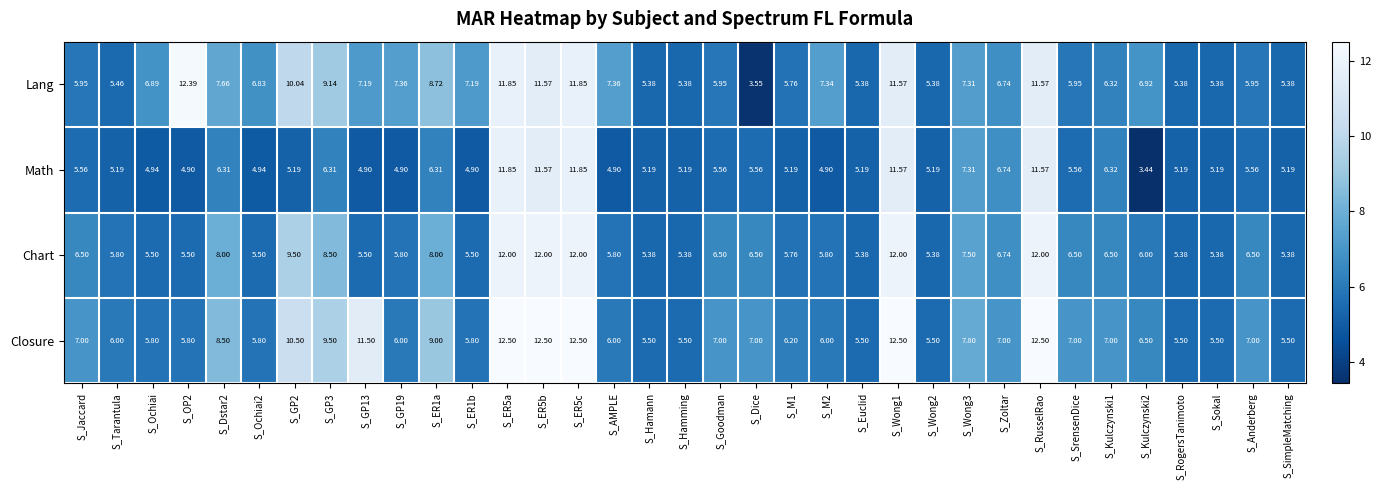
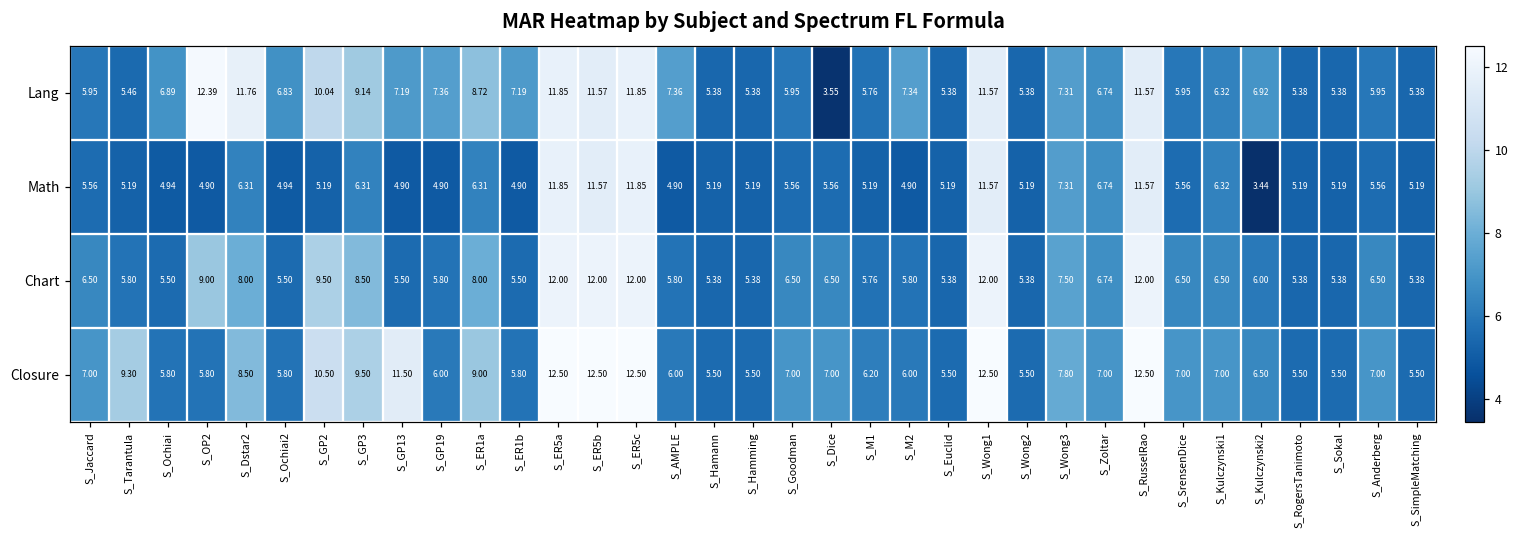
  {
    "Lang": {
      "S_Jaccard": 5.95,
      "S_Tarantula": 5.46,
      "S_Ochiai": 6.89,
      "S_OP2": 12.39,
-     "S_Dstar2": 7.66,
+     "S_Dstar2": 11.76,
      "S_Ochiai2": 6.83,
      "S_GP2": 10.04,
      "S_GP3": 9.14,
      "S_GP13": 7.19,
      "S_GP19": 7.36,
      "S_ER1a": 8.72,
      "S_ER1b": 7.19,
      "S_ER5a": 11.85,
      "S_ER5b": 11.57,
      "S_ER5c": 11.85,
      "S_AMPLE": 7.36,
      "S_Hamann": 5.38,
      "S_Hamming": 5.38,
      "S_Goodman": 5.95,
      "S_Dice": 3.55,
      "S_M1": 5.76,
      "S_M2": 7.34,
      "S_Euclid": 5.38,
      "S_Wong1": 11.57,
      "S_Wong2": 5.38,
      "S_Wong3": 7.31,
      "S_Zoltar": 6.74,
      "S_RusselRao": 11.57,
      "S_SrensenDice": 5.95,
      "S_Kulczynski1": 6.32,
      "S_Kulczynski2": 6.92,
      "S_RogersTanimoto": 5.38,
      "S_Sokal": 5.38,
      "S_Anderberg": 5.95,
      "S_SimpleMatching": 5.38
    },
    "Math": {
      "S_Jaccard": 5.56,
      "S_Tarantula": 5.19,
      "S_Ochiai": 4.94,
      "S_OP2": 4.90,
      "S_Dstar2": 6.31,
      "S_Ochiai2": 4.94,
      "S_GP2": 5.19,
      "S_GP3": 6.31,
      "S_GP13": 4.90,
      "S_GP19": 4.90,
      "S_ER1a": 6.31,
      "S_ER1b": 4.90,
      "S_ER5a": 11.85,
      "S_ER5b": 11.57,
      "S_ER5c": 11.85,
      "S_AMPLE": 4.90,
      "S_Hamann": 5.19,
      "S_Hamming": 5.19,
      "S_Goodman": 5.56,
      "S_Dice": 5.56,
      "S_M1": 5.19,
      "S_M2": 4.90,
      "S_Euclid": 5.19,
      "S_Wong1": 11.57,
      "S_Wong2": 5.19,
      "S_Wong3": 7.31,
      "S_Zoltar": 6.74,
      "S_RusselRao": 11.57,
      "S_SrensenDice": 5.56,
      "S_Kulczynski1": 6.32,
      "S_Kulczynski2": 3.44,
      "S_RogersTanimoto": 5.19,
      "S_Sokal": 5.19,
      "S_Anderberg": 5.56,
      "S_SimpleMatching": 5.19
    },
    "Chart": {
      "S_Jaccard": 6.50,
      "S_Tarantula": 5.80,
      "S_Ochiai": 5.50,
-     "S_OP2": 5.50,
+     "S_OP2": 9.00,
      "S_Dstar2": 8.00,
      "S_Ochiai2": 5.50,
      "S_GP2": 9.50,
      "S_GP3": 8.50,
      "S_GP13": 5.50,
      "S_GP19": 5.80,
      "S_ER1a": 8.00,
      "S_ER1b": 5.50,
      "S_ER5a": 12.00,
      "S_ER5b": 12.00,
      "S_ER5c": 12.00,
      "S_AMPLE": 5.80,
      "S_Hamann": 5.38,
      "S_Hamming": 5.38,
      "S_Goodman": 6.50,
      "S_Dice": 6.50,
      "S_M1": 5.76,
      "S_M2": 5.80,
      "S_Euclid": 5.38,
      "S_Wong1": 12.00,
      "S_Wong2": 5.38,
      "S_Wong3": 7.50,
      "S_Zoltar": 6.74,
      "S_RusselRao": 12.00,
      "S_SrensenDice": 6.50,
      "S_Kulczynski1": 6.50,
      "S_Kulczynski2": 6.00,
      "S_RogersTanimoto": 5.38,
      "S_Sokal": 5.38,
      "S_Anderberg": 6.50,
      "S_SimpleMatching": 5.38
    },
    "Closure": {
      "S_Jaccard": 7.00,
-     "S_Tarantula": 6.00,
+     "S_Tarantula": 9.30,
      "S_Ochiai": 5.80,
      "S_OP2": 5.80,
      "S_Dstar2": 8.50,
      "S_Ochiai2": 5.80,
      "S_GP2": 10.50,
      "S_GP3": 9.50,
      "S_GP13": 11.50,
      "S_GP19": 6.00,
      "S_ER1a": 9.00,
      "S_ER1b": 5.80,
      "S_ER5a": 12.50,
      "S_ER5b": 12.50,
      "S_ER5c": 12.50,
      "S_AMPLE": 6.00,
      "S_Hamann": 5.50,
      "S_Hamming": 5.50,
      "S_Goodman": 7.00,
      "S_Dice": 7.00,
      "S_M1": 6.20,
      "S_M2": 6.00,
      "S_Euclid": 5.50,
      "S_Wong1": 12.50,
      "S_Wong2": 5.50,
      "S_Wong3": 7.80,
      "S_Zoltar": 7.00,
      "S_RusselRao": 12.50,
      "S_SrensenDice": 7.00,
      "S_Kulczynski1": 7.00,
      "S_Kulczynski2": 6.50,
      "S_RogersTanimoto": 5.50,
      "S_Sokal": 5.50,
      "S_Anderberg": 7.00,
      "S_SimpleMatching": 5.50
    }
  }
